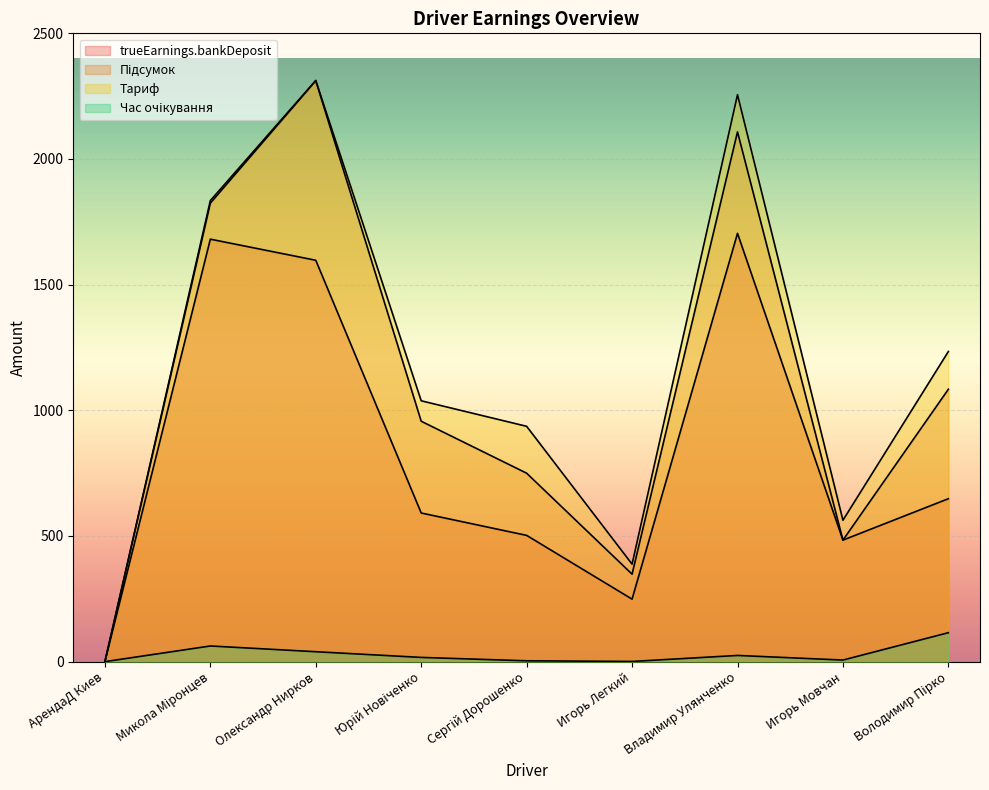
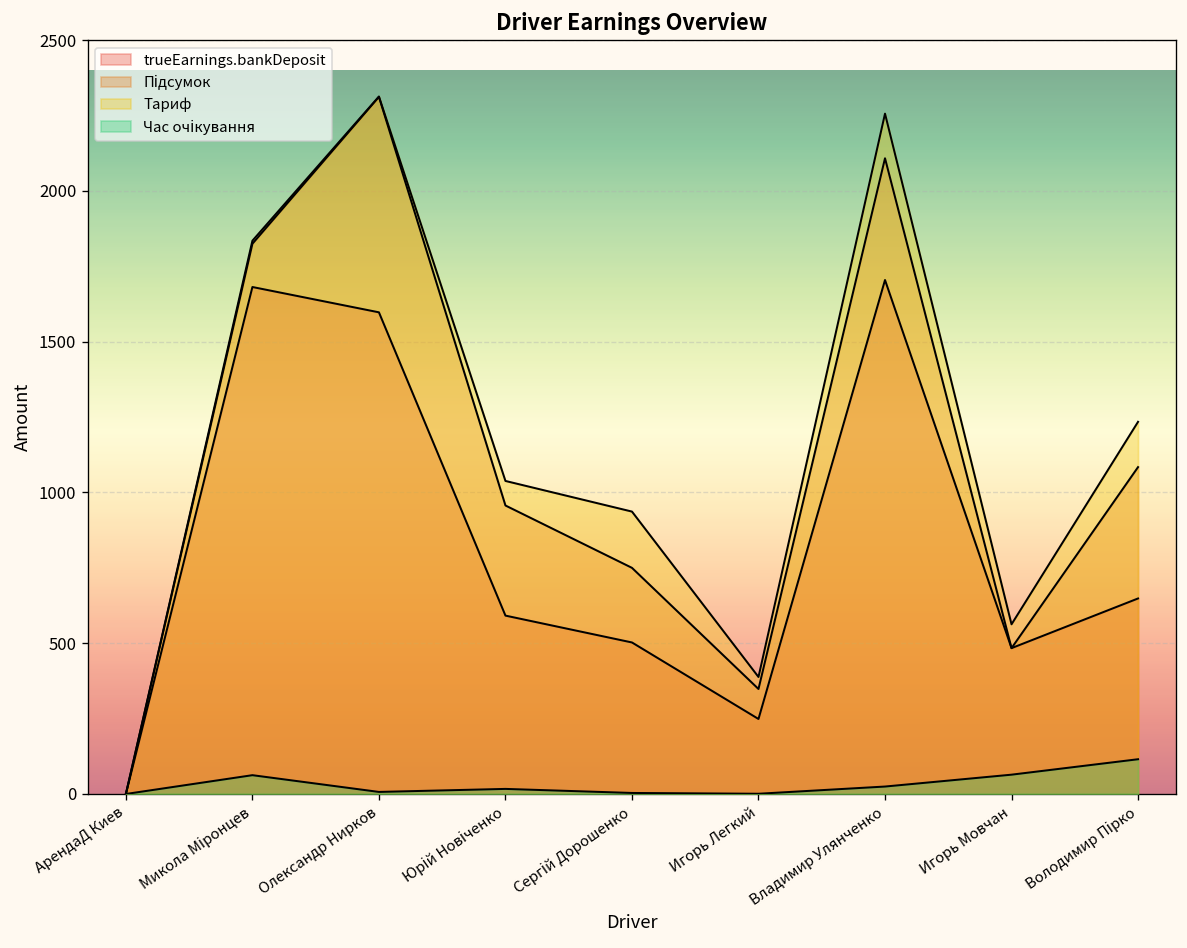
  {
    "Час очікування": {
      "Микола Міронцев": 60,
-     "Олександр Нирков": 40,
+     "Олександр Нирков": 10,
      "Юрій Новіченко": 20,
      "Сергій Дорошенко": 0,
      "Игорь Легкий": 0,
      "Владимир Улянченко": 20,
-     "Игорь Мовчан": 10,
+     "Игорь Мовчан": 60,
      "Володимир Пірко": 120
    }
  }
